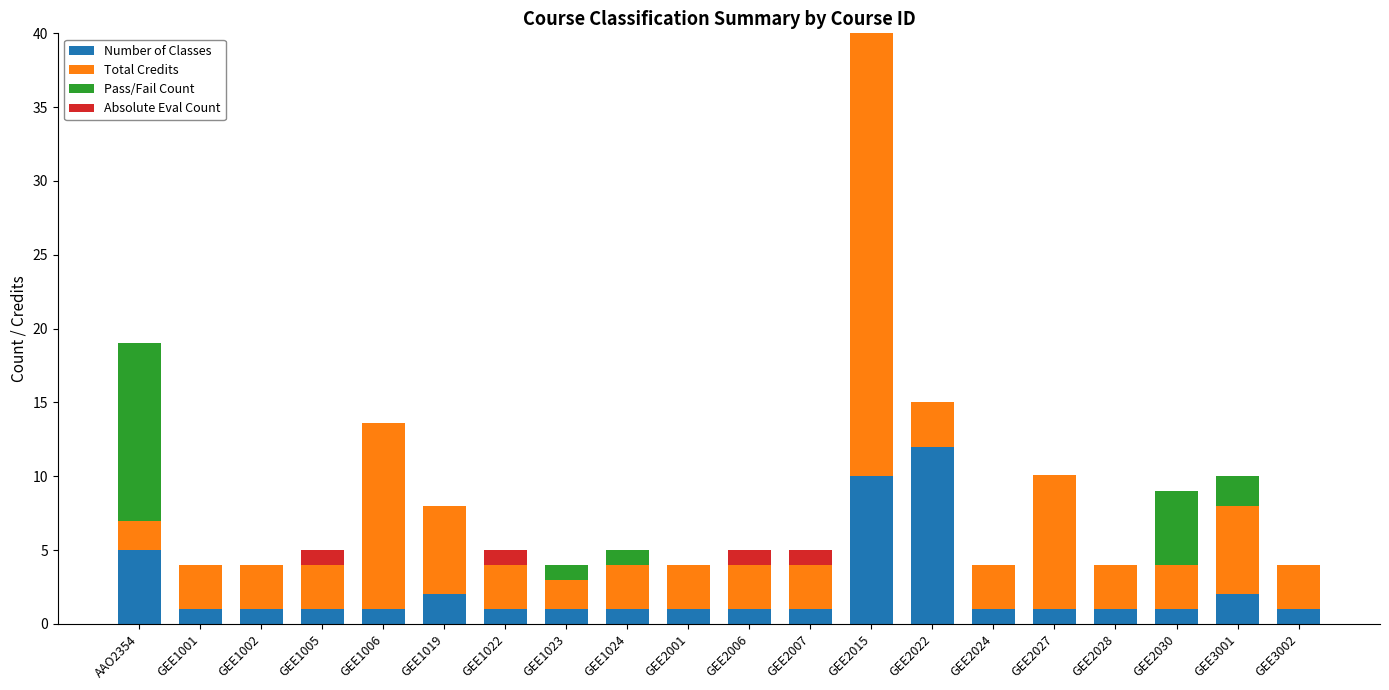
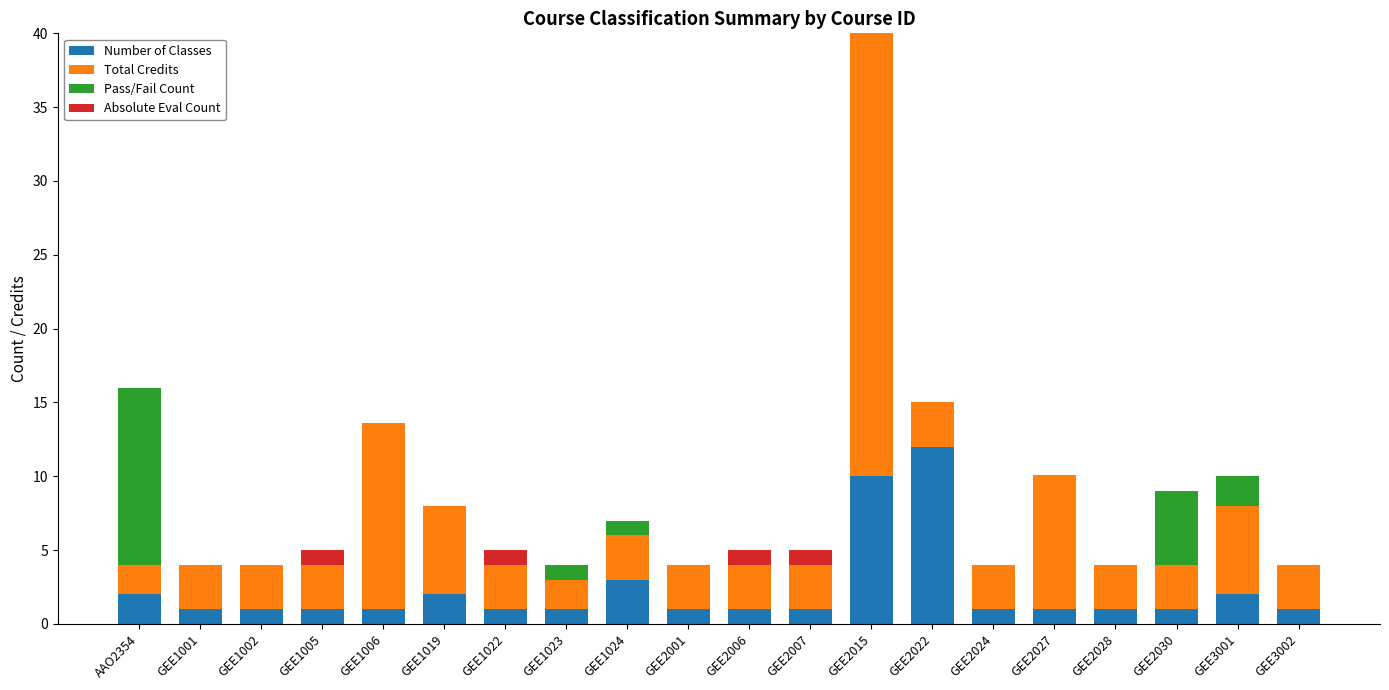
  {
    "Number of Classes": {
-     "AAO2354": 5,
+     "AAO2354": 2,
      "GEE1001": 1,
      "GEE1002": 1,
      "GEE1005": 1,
      "GEE1006": 1,
      "GEE1019": 2,
      "GEE1022": 1,
      "GEE1023": 1,
-     "GEE1024": 1,
+     "GEE1024": 3,
      "GEE2001": 1,
      "GEE2006": 1,
      "GEE2007": 1,
      "GEE2015": 10,
      "GEE2022": 12,
      "GEE2024": 1,
      "GEE2027": 1,
      "GEE2028": 1,
      "GEE2030": 1,
      "GEE3001": 2,
      "GEE3002": 1
    },
    "Total Credits": {
      "AAO2354": 2,
      "GEE1001": 3,
      "GEE1002": 3,
      "GEE1005": 3,
      "GEE1006": 12.6,
      "GEE1019": 6,
      "GEE1022": 3,
      "GEE1023": 2,
      "GEE1024": 3,
      "GEE2001": 3,
      "GEE2006": 3,
      "GEE2007": 3,
      "GEE2015": 30,
      "GEE2022": 3,
      "GEE2024": 3,
      "GEE2027": 9,
      "GEE2028": 3,
      "GEE2030": 3,
      "GEE3001": 6,
      "GEE3002": 3
    },
    "Pass/Fail Count": {
      "AAO2354": 12,
      "GEE1001": 0,
      "GEE1002": 0,
      "GEE1005": 0,
      "GEE1006": 0,
      "GEE1019": 0,
      "GEE1022": 0,
      "GEE1023": 1,
      "GEE1024": 1,
      "GEE2001": 0,
      "GEE2006": 0,
      "GEE2007": 0,
      "GEE2022": 0,
      "GEE2024": 0,
      "GEE2027": 0,
      "GEE2028": 0,
      "GEE2030": 5,
      "GEE3001": 2,
      "GEE3002": 0
    },
    "Absolute Eval Count": {
      "AAO2354": 0,
      "GEE1001": 0,
      "GEE1002": 0,
      "GEE1005": 1,
      "GEE1006": 0,
      "GEE1019": 0,
      "GEE1022": 1,
      "GEE1023": 0,
      "GEE1024": 0,
      "GEE2001": 0,
      "GEE2006": 1,
      "GEE2007": 1,
      "GEE2022": 0,
      "GEE2024": 0,
      "GEE2027": 0,
      "GEE2028": 0,
      "GEE2030": 0,
      "GEE3001": 0,
      "GEE3002": 0
    }
  }
